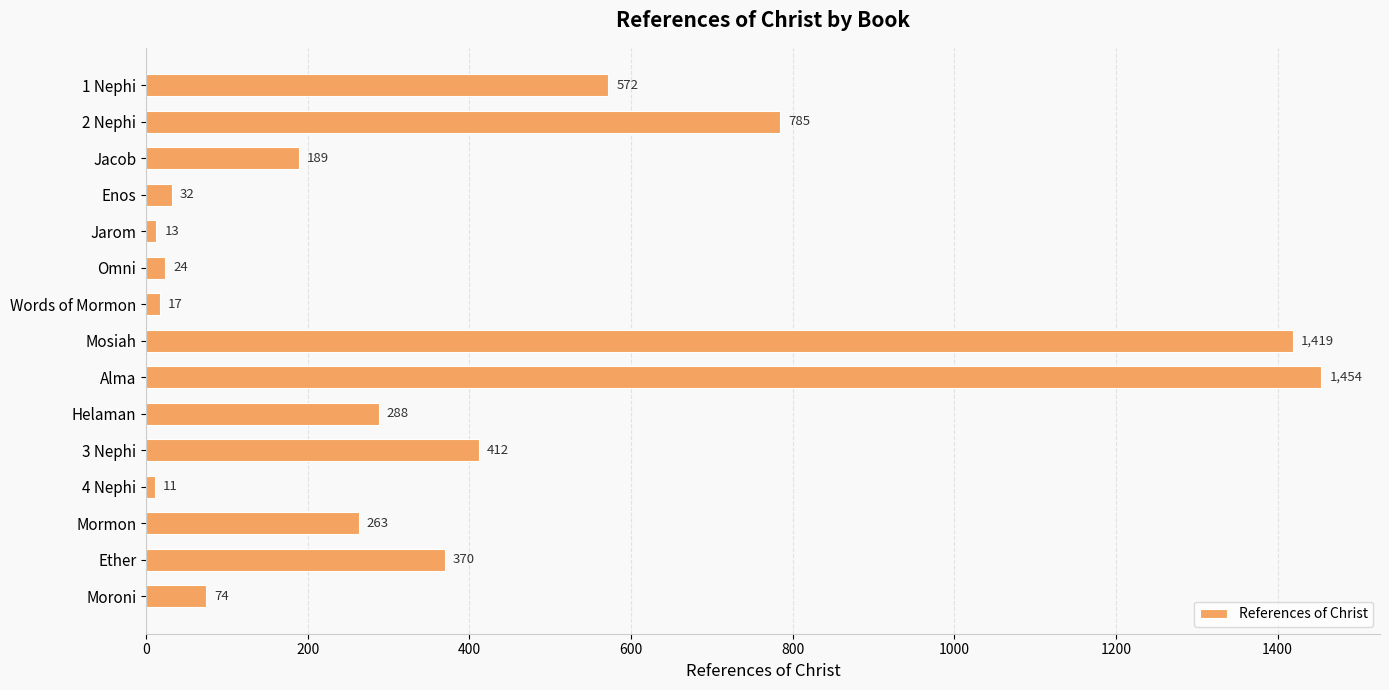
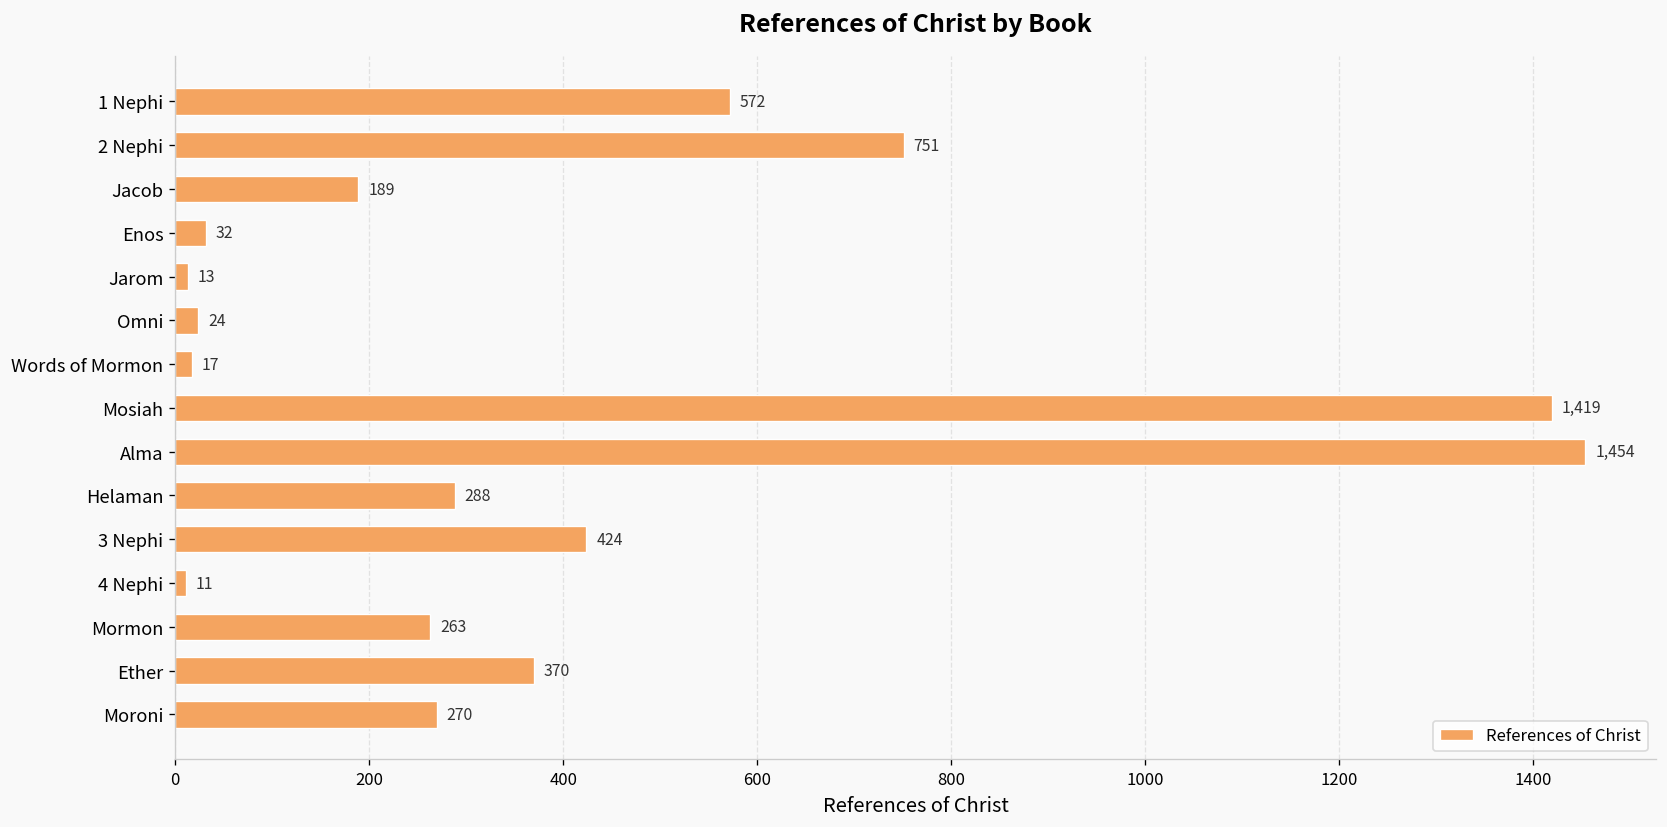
  {
    "1 Nephi": "572",
-   "2 Nephi": "785",
+   "2 Nephi": "751",
    "Jacob": "189",
    "Enos": "32",
    "Jarom": "13",
    "Omni": "24",
    "Words of Mormon": "17",
    "Mosiah": "1,419",
    "Alma": "1,454",
    "Helaman": "288",
-   "3 Nephi": "412",
+   "3 Nephi": "424",
    "4 Nephi": "11",
    "Mormon": "263",
    "Ether": "370",
-   "Moroni": "74"
+   "Moroni": "270"
  }
